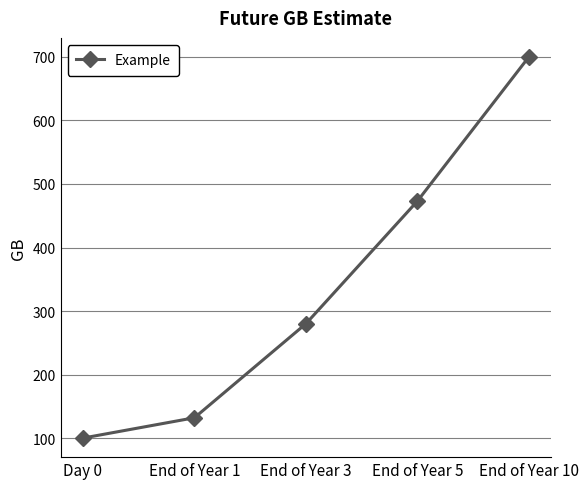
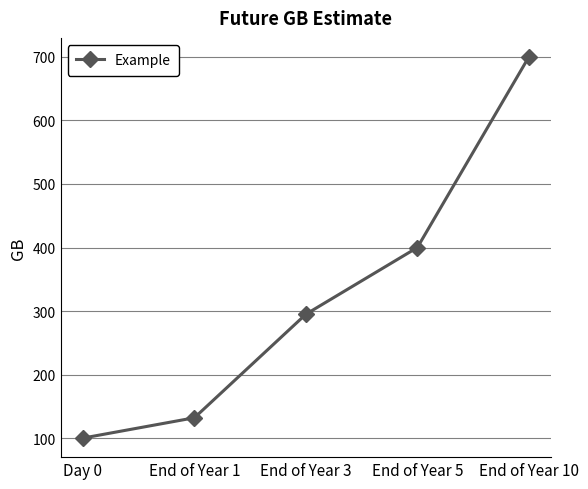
  {
    "Day 0": 100,
    "End of Year 1": 130,
-   "End of Year 3": 280,
-   "End of Year 5": 470,
+   "End of Year 3": 300,
+   "End of Year 5": 400,
    "End of Year 10": 700
  }
